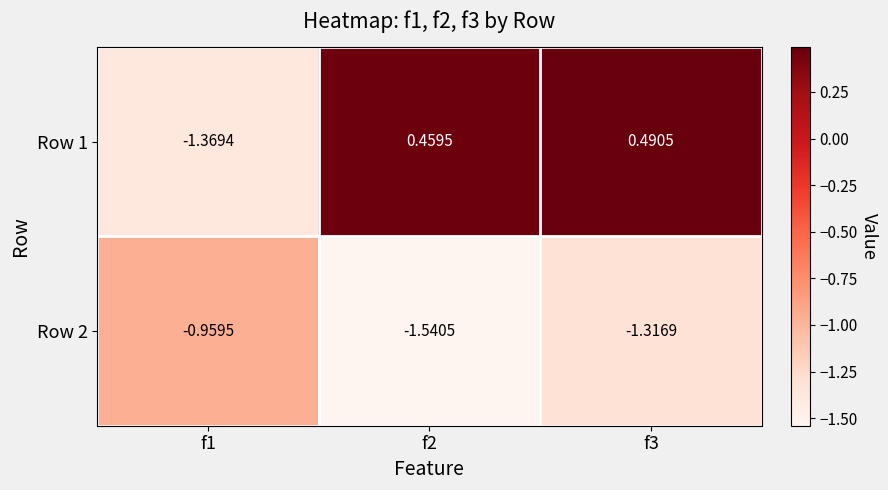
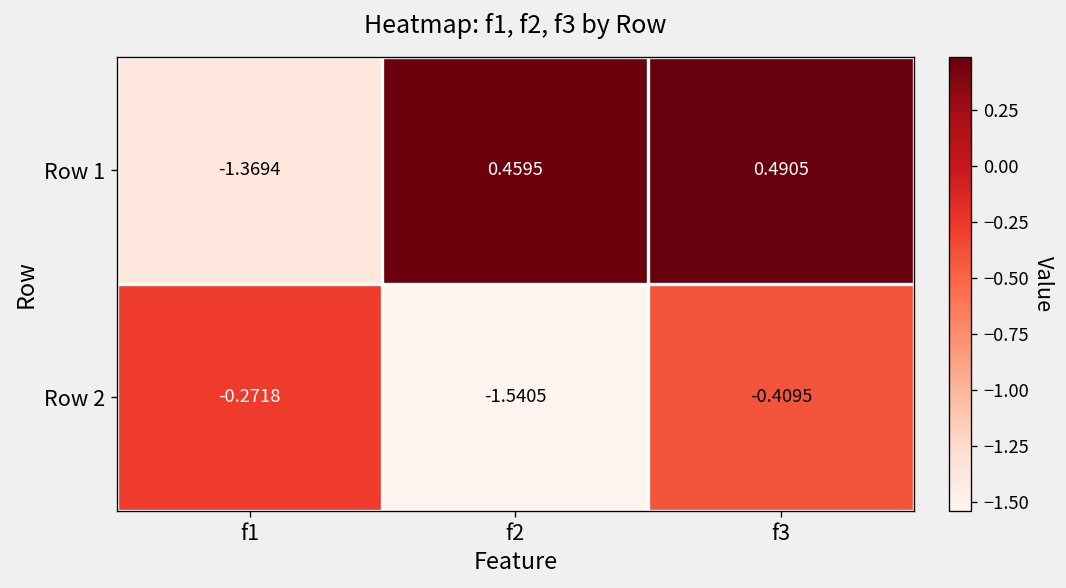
  {
    "Row 1": {
      "f1": -1.3694,
      "f2": 0.4595,
      "f3": 0.4905
    },
    "Row 2": {
-     "f1": -0.9595,
+     "f1": -0.2718,
      "f2": -1.5405,
-     "f3": -1.3169
+     "f3": -0.4095
    }
  }
